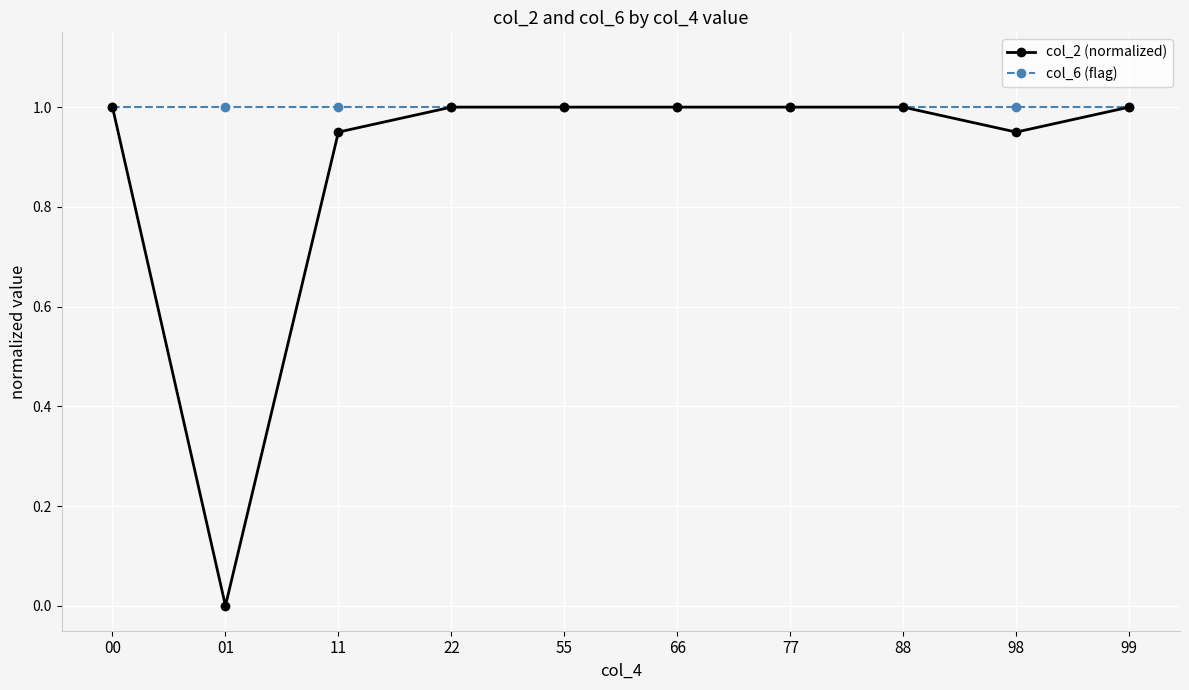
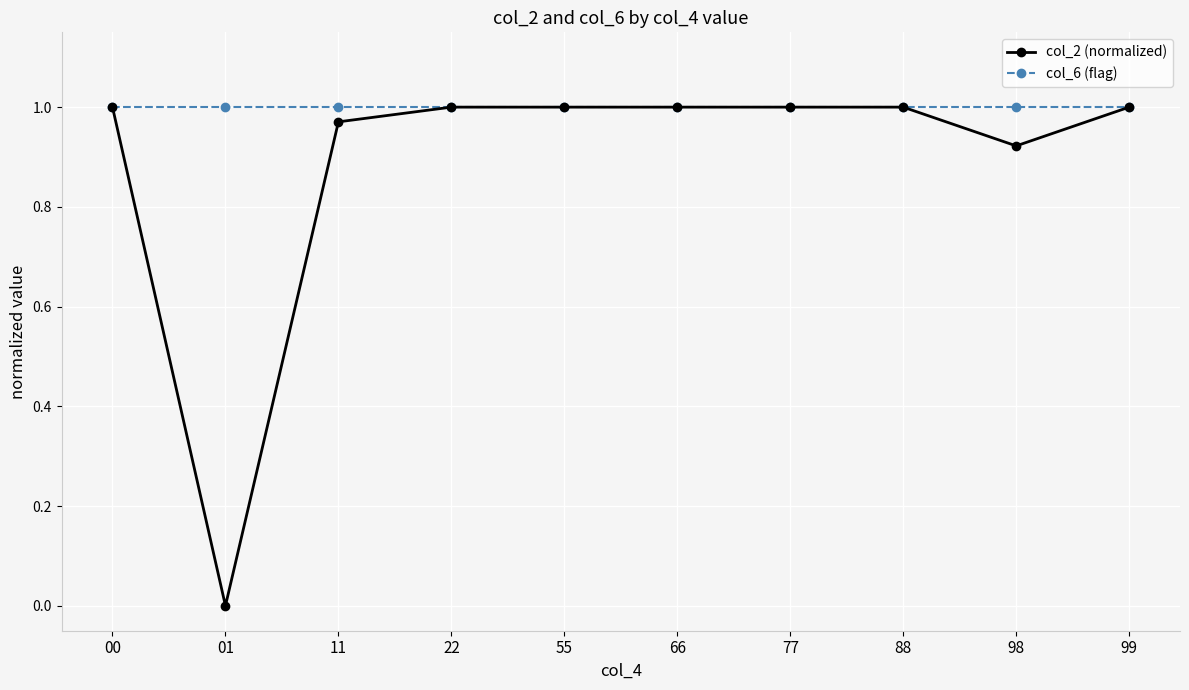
  {
    "col_2 (normalized)": {
      "01": 0.00,
-     "11": 0.95,
-     "98": 0.95
+     "11": 0.97,
+     "98": 0.92
    },
    "col_6 (flag)": {
      "01": 1.00,
      "11": 1.00,
      "98": 1.00
    }
  }
